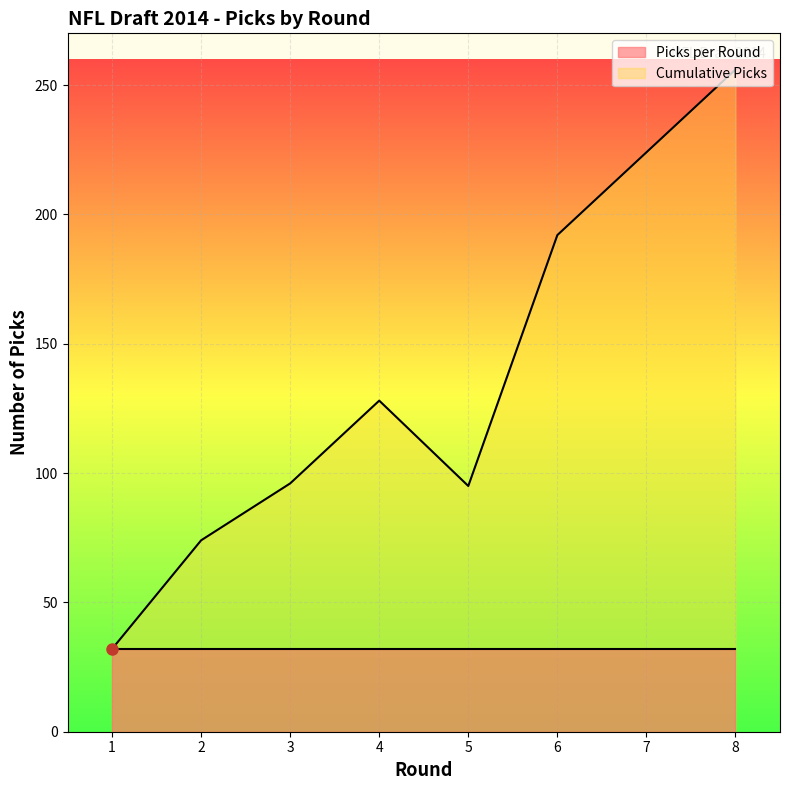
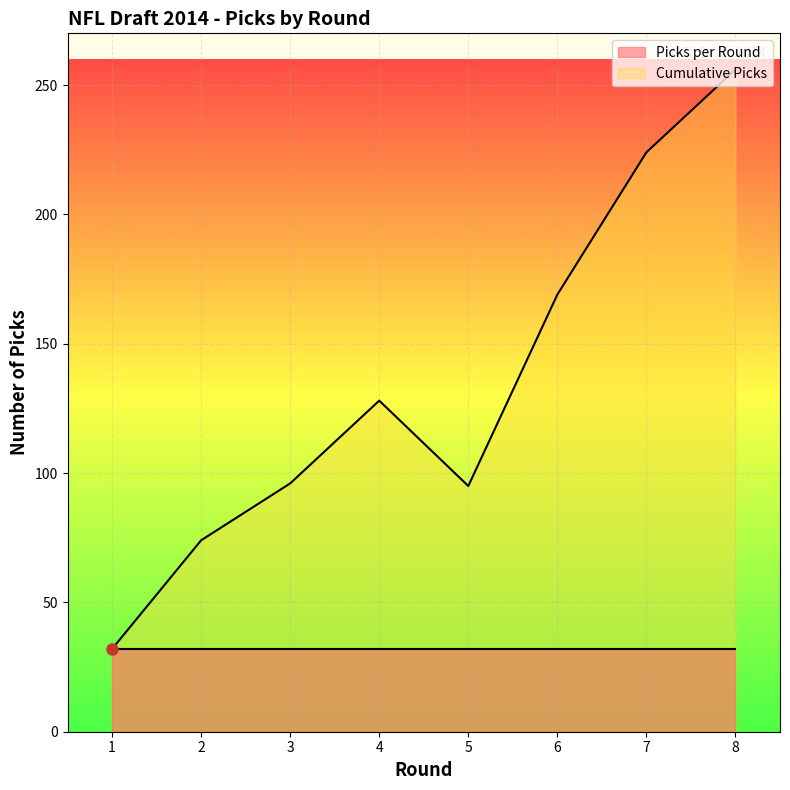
  {
    "Picks per Round": {
      "2": 32,
      "3": 32,
      "4": 32,
      "5": 32,
      "6": 32,
      "7": 32,
      "8": 32
    },
    "Cumulative Picks": {
      "2": 74,
      "3": 96,
      "4": 128,
      "5": 95,
-     "6": 192,
+     "6": 169,
      "7": 224
    }
  }
